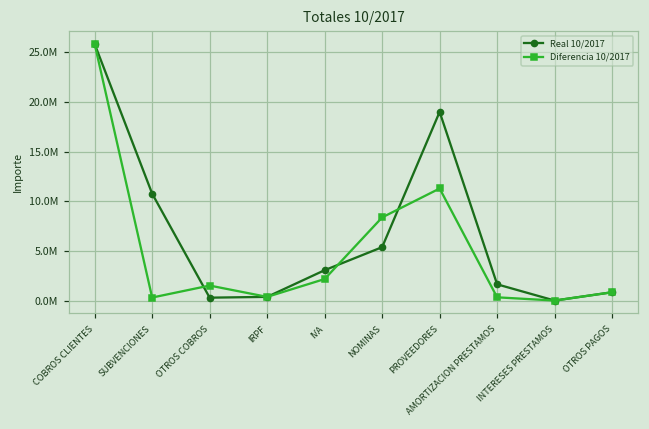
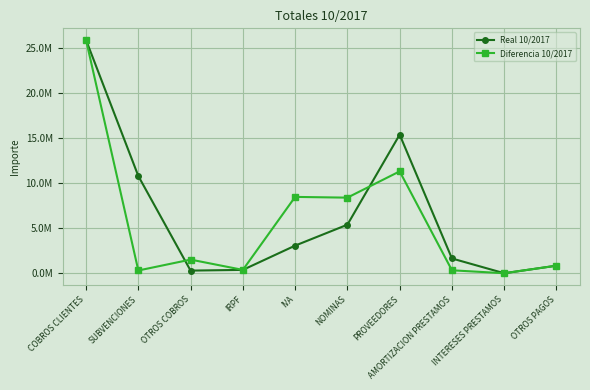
  {
    "Real 10/2017": {
      "SUBVENCIONES": 11000000,
      "OTROS COBROS": 0,
      "IVA": 3000000,
      "NOMINAS": 5000000,
-     "PROVEEDORES": 19000000,
+     "PROVEEDORES": 15000000,
      "AMORTIZACION PRESTAMOS": 2000000
    },
    "Diferencia 10/2017": {
      "SUBVENCIONES": 0,
      "OTROS COBROS": 2000000,
-     "IVA": 2000000,
+     "IVA": 8000000,
      "NOMINAS": 8000000,
      "PROVEEDORES": 11000000,
      "AMORTIZACION PRESTAMOS": 0
    }
  }
